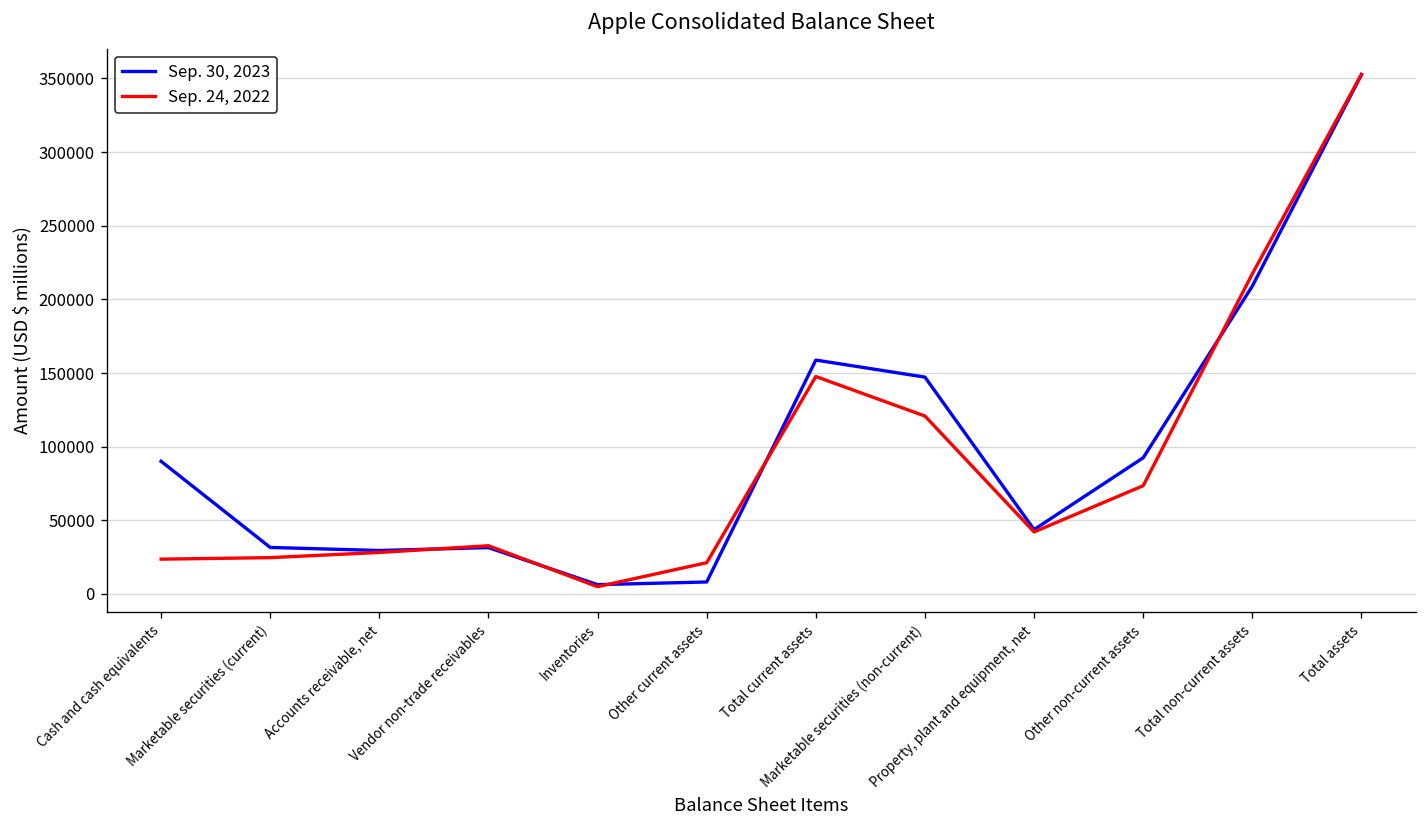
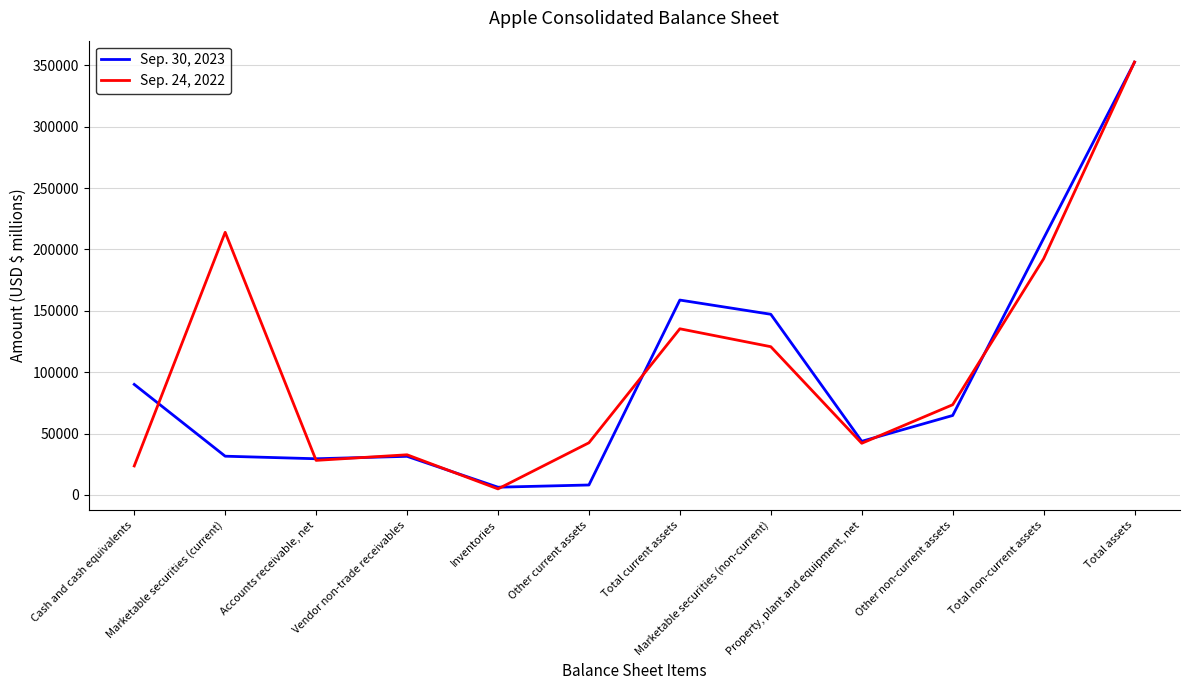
  {
    "Sep. 30, 2023": {
      "Cash and cash equivalents": 90000,
      "Marketable securities (current)": 32000,
      "Other current assets": 8000,
      "Total current assets": 159000,
      "Marketable securities (non-current)": 147000,
-     "Other non-current assets": 92000,
+     "Other non-current assets": 65000,
      "Total non-current assets": 209000
    },
    "Sep. 24, 2022": {
      "Cash and cash equivalents": 24000,
-     "Marketable securities (current)": 25000,
-     "Other current assets": 21000,
-     "Total current assets": 148000,
+     "Marketable securities (current)": 214000,
+     "Other current assets": 43000,
+     "Total current assets": 135000,
      "Marketable securities (non-current)": 121000,
      "Other non-current assets": 74000,
-     "Total non-current assets": 217000
+     "Total non-current assets": 192000
    }
  }
